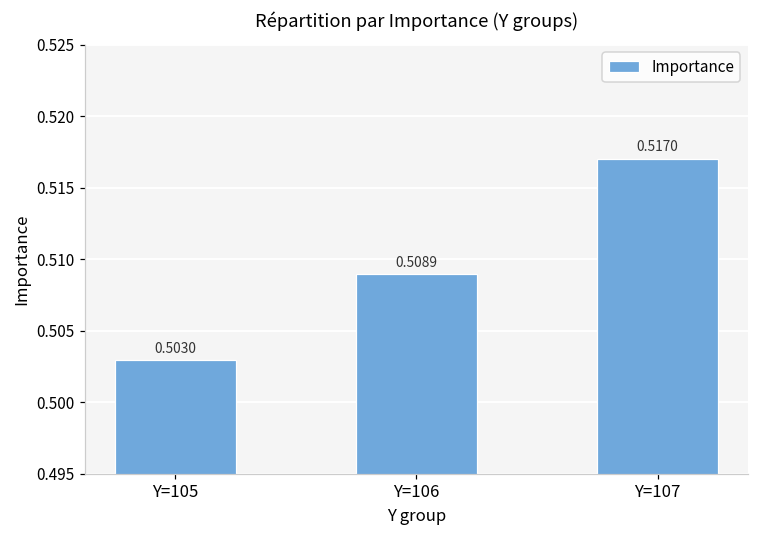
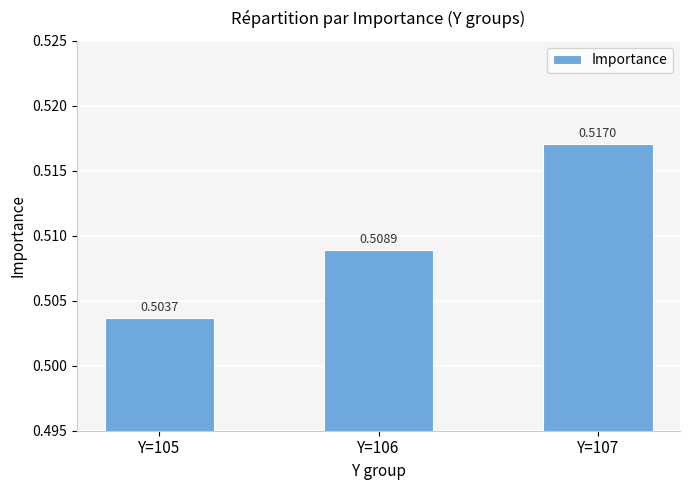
  {
-   "Y=105": 0.5030,
+   "Y=105": 0.5037,
    "Y=106": 0.5089,
    "Y=107": 0.5170
  }
